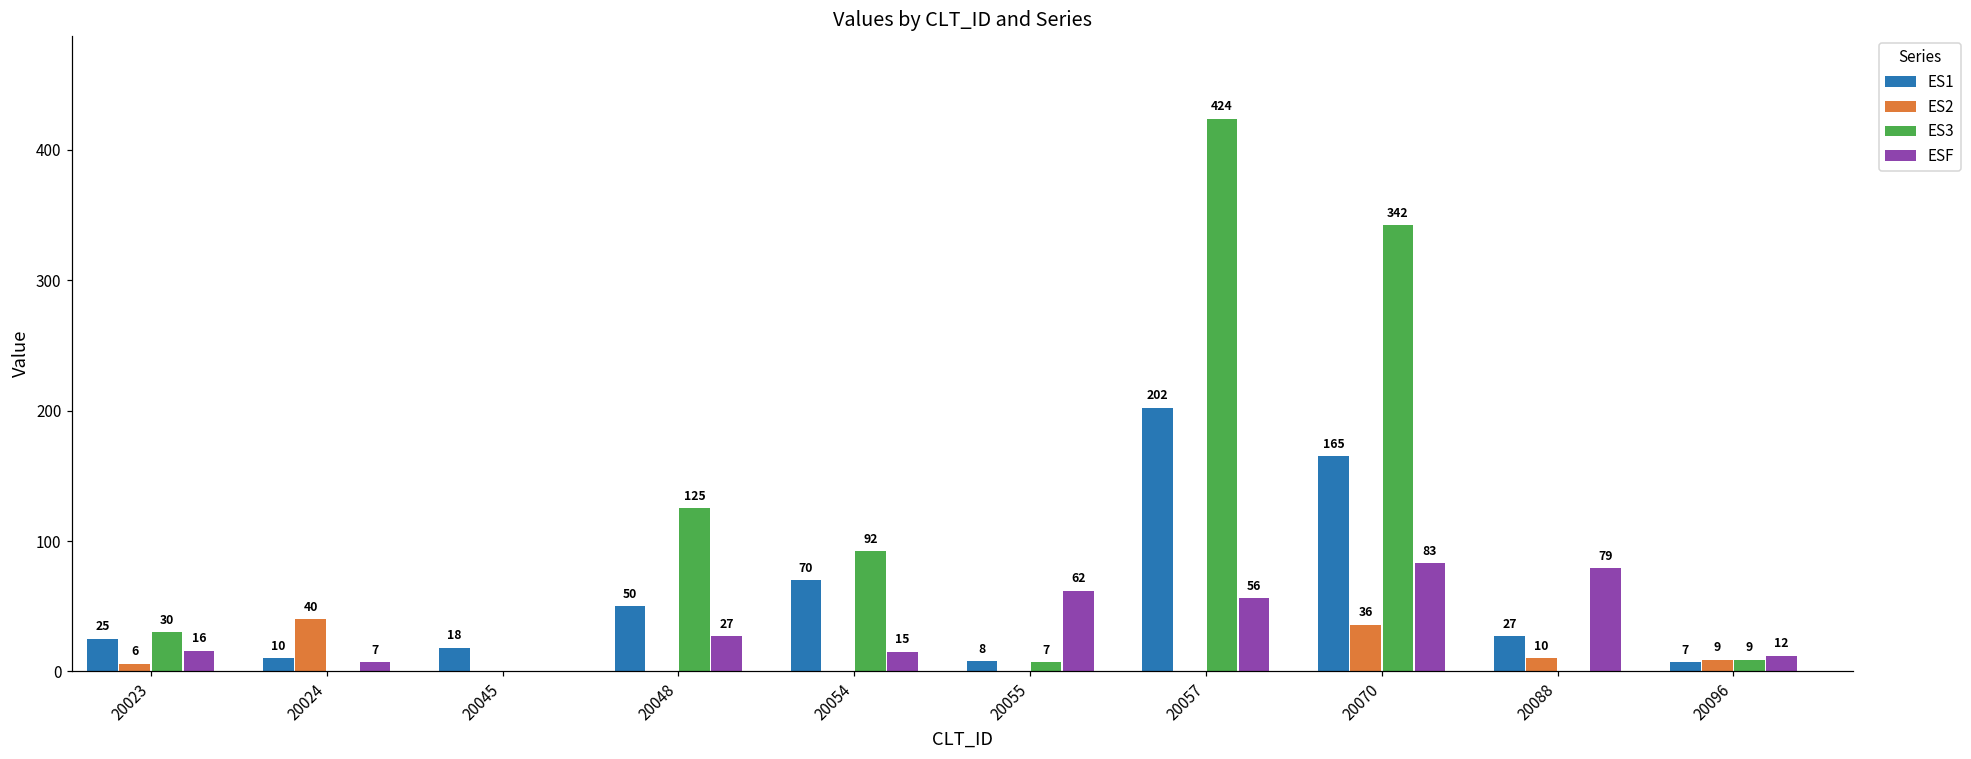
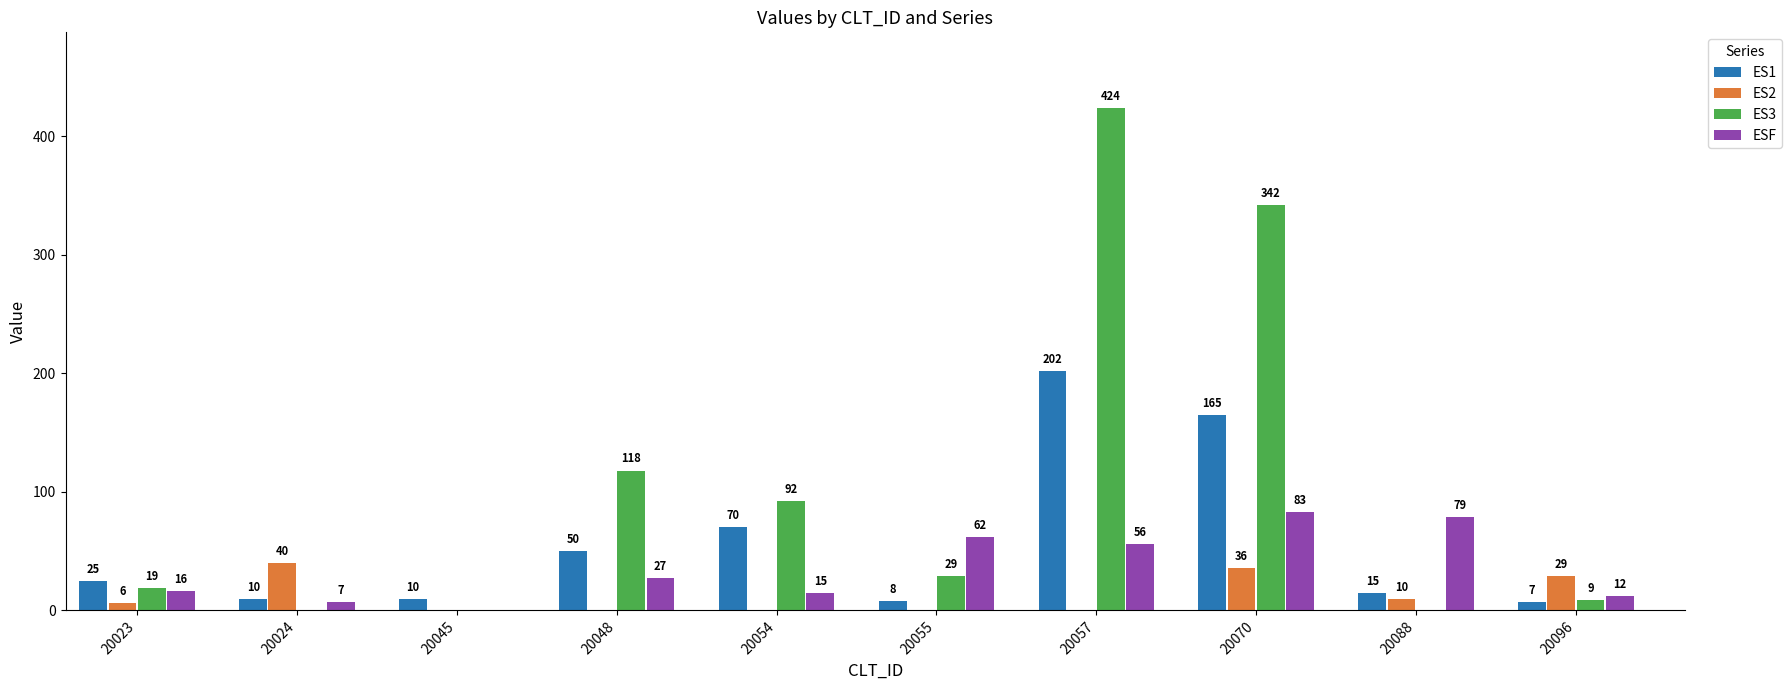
  {
    "ES1": {
      "20023": 25,
      "20024": 10,
-     "20045": 18,
+     "20045": 10,
      "20048": 50,
      "20054": 70,
      "20055": 8,
      "20057": 202,
      "20070": 165,
-     "20088": 27,
+     "20088": 15,
      "20096": 7
    },
    "ES2": {
      "20023": 6,
      "20024": 40,
      "20070": 36,
      "20088": 10,
-     "20096": 9
+     "20096": 29
    },
    "ES3": {
-     "20023": 30,
-     "20048": 125,
+     "20023": 19,
+     "20048": 118,
      "20054": 92,
-     "20055": 7,
+     "20055": 29,
      "20057": 424,
      "20070": 342,
      "20096": 9
    },
    "ESF": {
      "20023": 16,
      "20024": 7,
      "20048": 27,
      "20054": 15,
      "20055": 62,
      "20057": 56,
      "20070": 83,
      "20088": 79,
      "20096": 12
    }
  }
